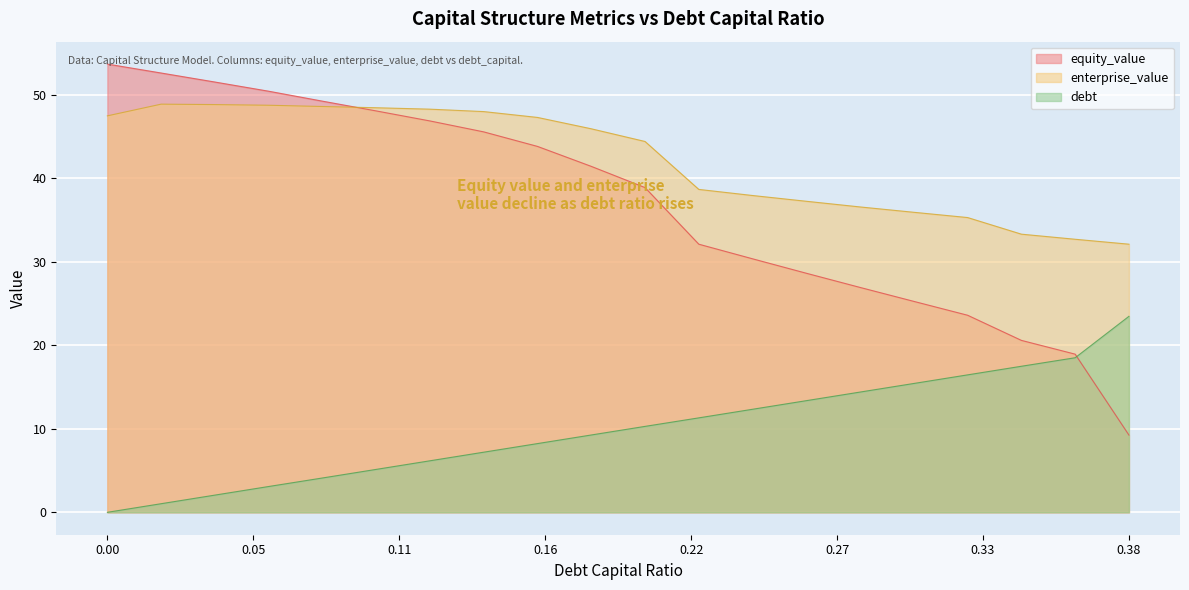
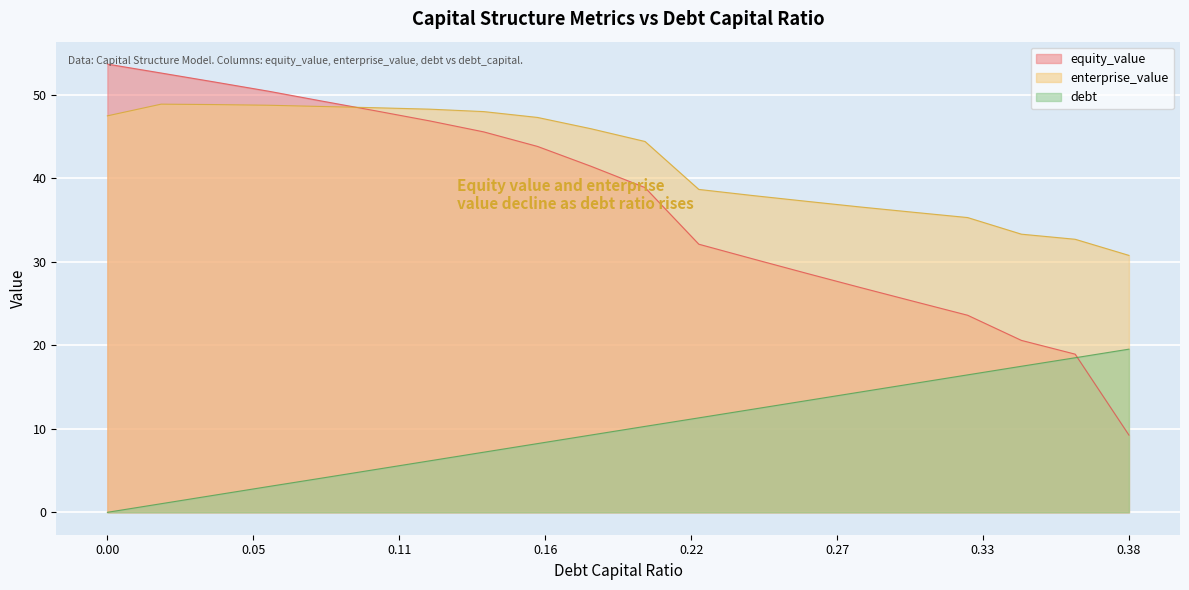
  {
    "equity_value": {
      "0.00": 54,
      "0.38": 9
    },
    "enterprise_value": {
      "0.00": 47,
-     "0.38": 32
+     "0.38": 31
    },
    "debt": {
      "0.00": 0,
-     "0.38": 23
+     "0.38": 20
    }
  }
